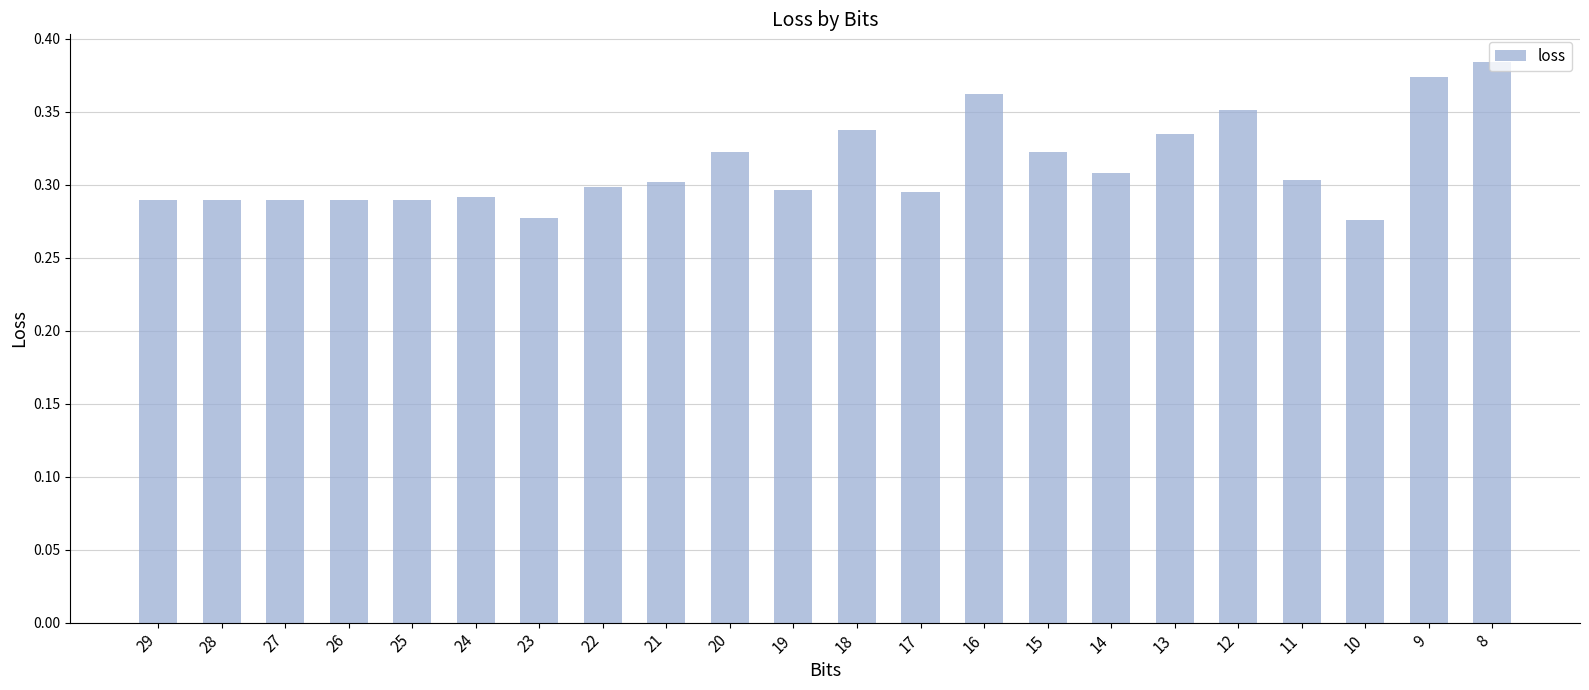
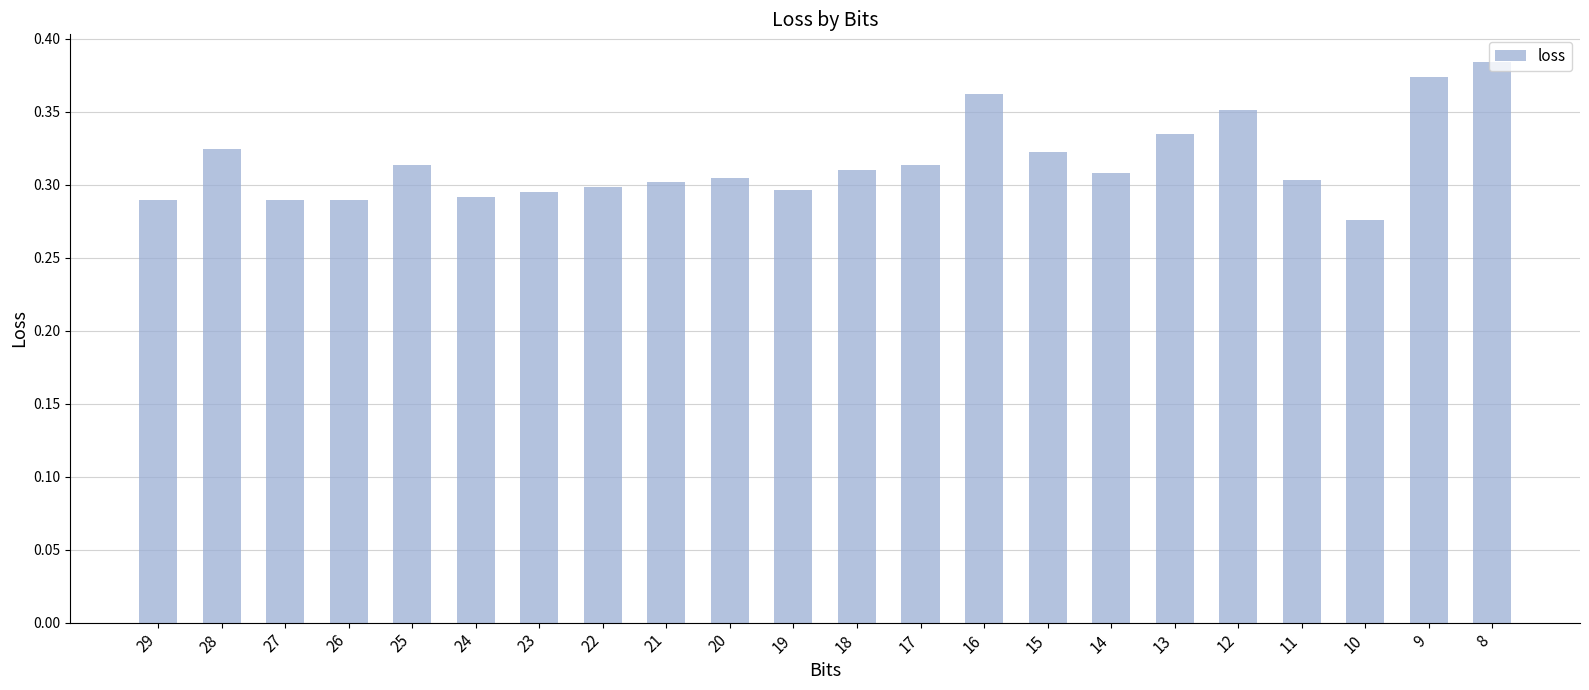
  {
    "29": 0.289,
-   "28": 0.289,
+   "28": 0.324,
    "27": 0.289,
    "26": 0.289,
-   "25": 0.289,
+   "25": 0.314,
    "24": 0.292,
-   "23": 0.277,
+   "23": 0.295,
    "22": 0.298,
    "21": 0.302,
-   "20": 0.323,
+   "20": 0.305,
    "19": 0.296,
-   "18": 0.338,
-   "17": 0.295,
+   "18": 0.310,
+   "17": 0.314,
    "16": 0.362,
    "15": 0.322,
    "14": 0.308,
    "13": 0.335,
    "12": 0.351,
    "11": 0.303,
    "10": 0.276,
    "9": 0.374
  }
